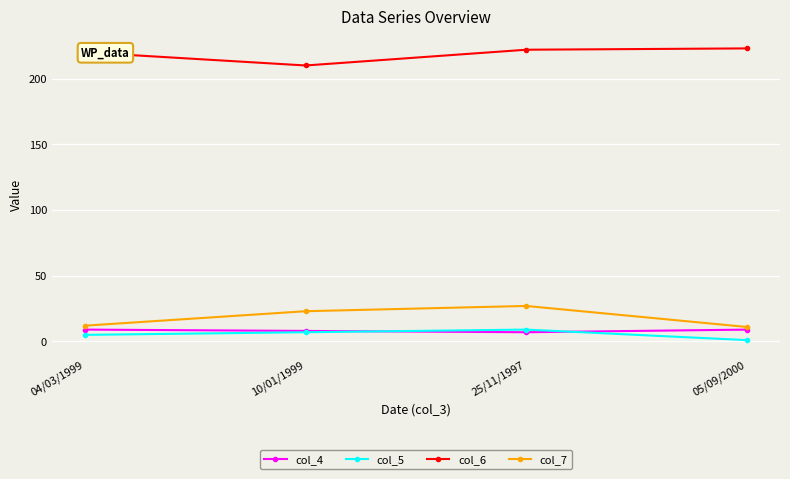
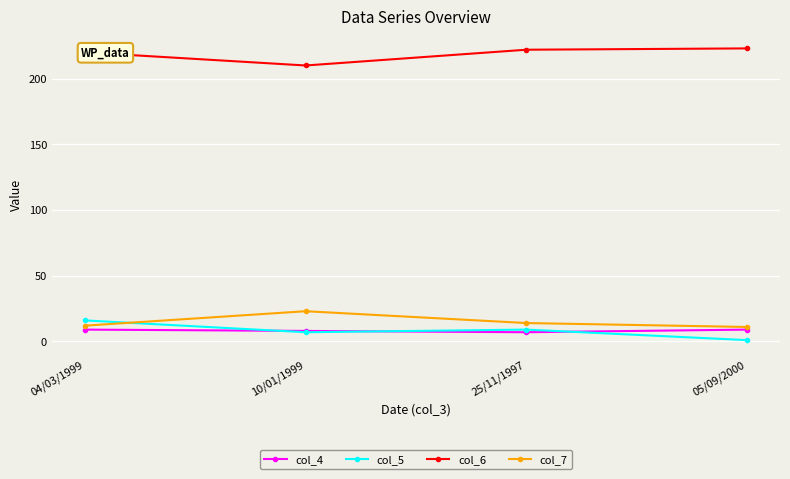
  {
    "col_4": {
      "04/03/1999": 9,
      "25/11/1997": 7,
      "05/09/2000": 9
    },
    "col_5": {
-     "04/03/1999": 5,
+     "04/03/1999": 16,
      "25/11/1997": 9,
      "05/09/2000": 1
    },
    "col_6": {
      "10/01/1999": 210,
      "25/11/1997": 222,
      "05/09/2000": 223
    },
    "col_7": {
      "04/03/1999": 12,
      "10/01/1999": 23,
-     "25/11/1997": 27,
+     "25/11/1997": 14,
      "05/09/2000": 11
    }
  }
